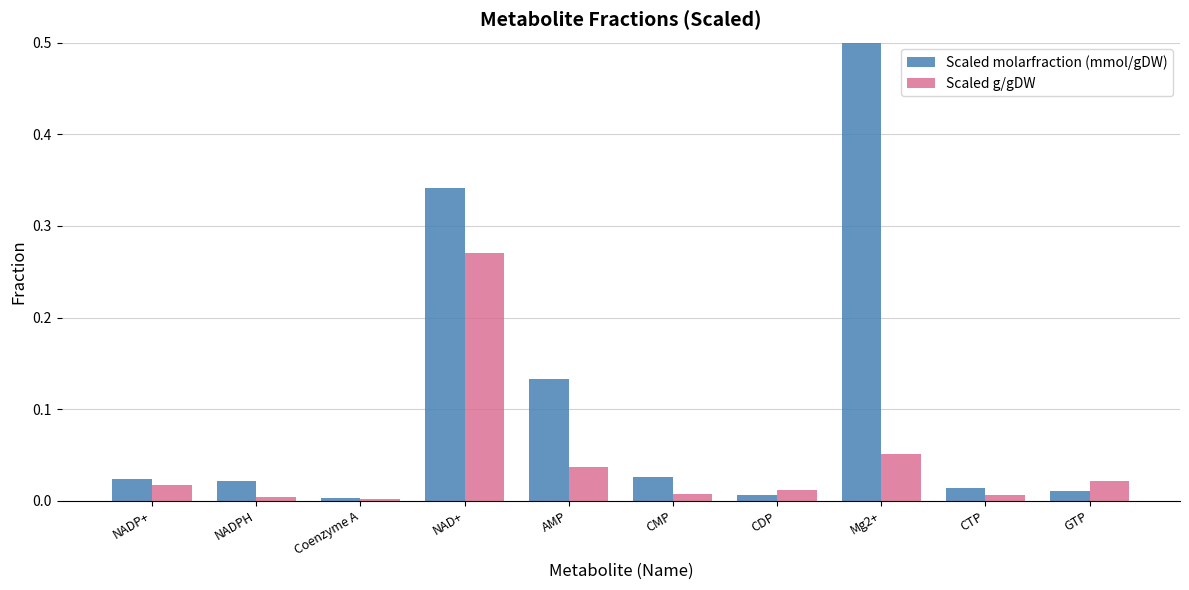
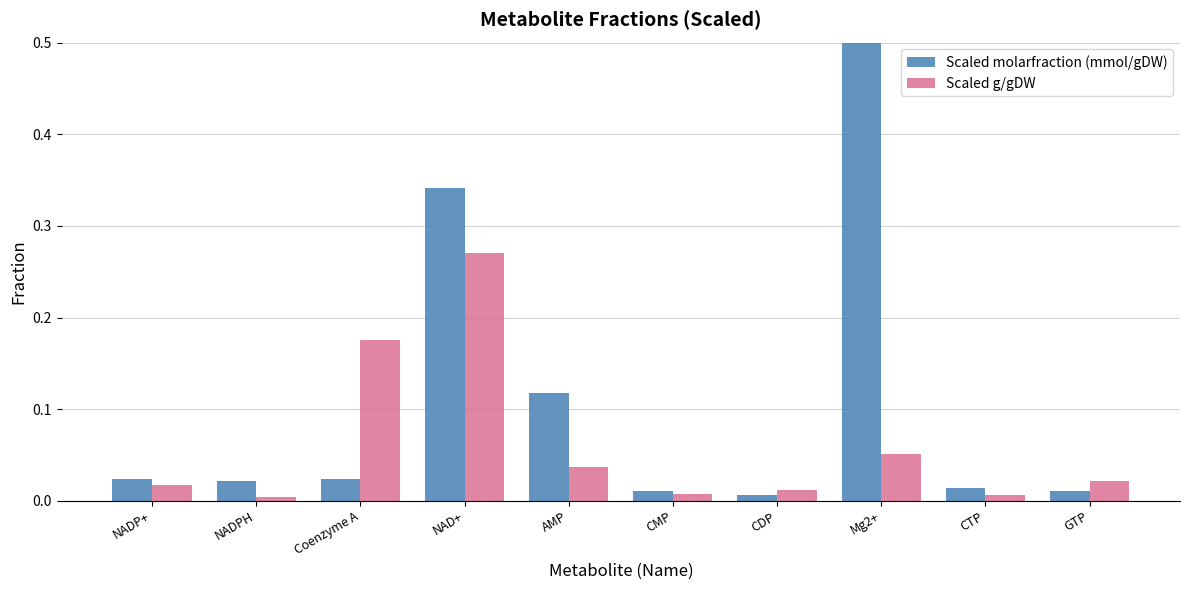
  {
    "Scaled molarfraction (mmol/gDW)": {
      "NADP+": 0.02,
      "NADPH": 0.02,
-     "Coenzyme A": 0.00,
+     "Coenzyme A": 0.02,
      "NAD+": 0.34,
-     "AMP": 0.13,
-     "CMP": 0.03,
+     "AMP": 0.12,
+     "CMP": 0.01,
      "CDP": 0.01,
      "CTP": 0.01,
      "GTP": 0.01
    },
    "Scaled g/gDW": {
      "NADP+": 0.02,
      "NADPH": 0.00,
-     "Coenzyme A": 0.00,
+     "Coenzyme A": 0.18,
      "NAD+": 0.27,
      "AMP": 0.04,
      "CMP": 0.01,
      "CDP": 0.01,
      "Mg2+": 0.05,
      "CTP": 0.01,
      "GTP": 0.02
    }
  }
